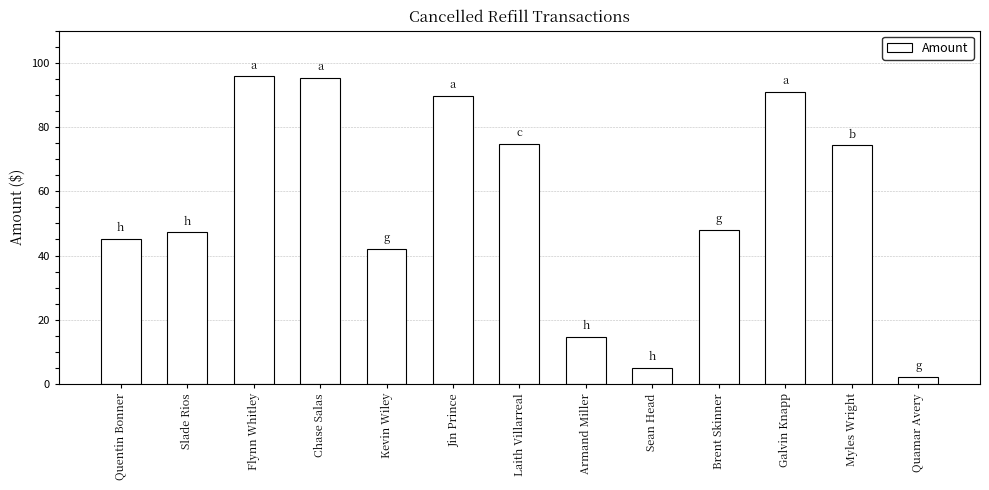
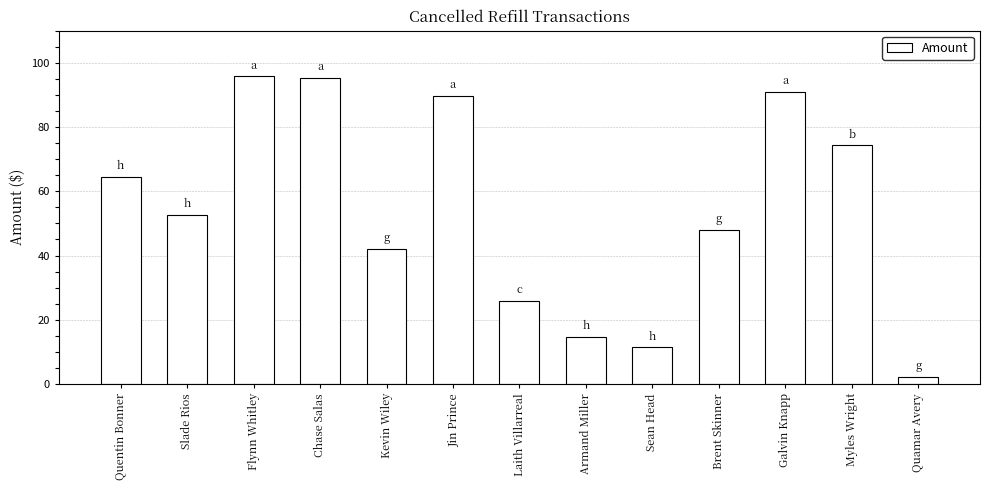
  {
-   "Quentin Bonner": 45,
-   "Slade Rios": 47,
+   "Quentin Bonner": 65,
+   "Slade Rios": 53,
    "Flynn Whitley": 96,
    "Chase Salas": 95,
    "Kevin Wiley": 42,
    "Jin Prince": 90,
-   "Laith Villarreal": 75,
+   "Laith Villarreal": 26,
    "Armand Miller": 15,
-   "Sean Head": 5,
+   "Sean Head": 11,
    "Brent Skinner": 48,
    "Galvin Knapp": 91,
    "Myles Wright": 74,
    "Quamar Avery": 2
  }
